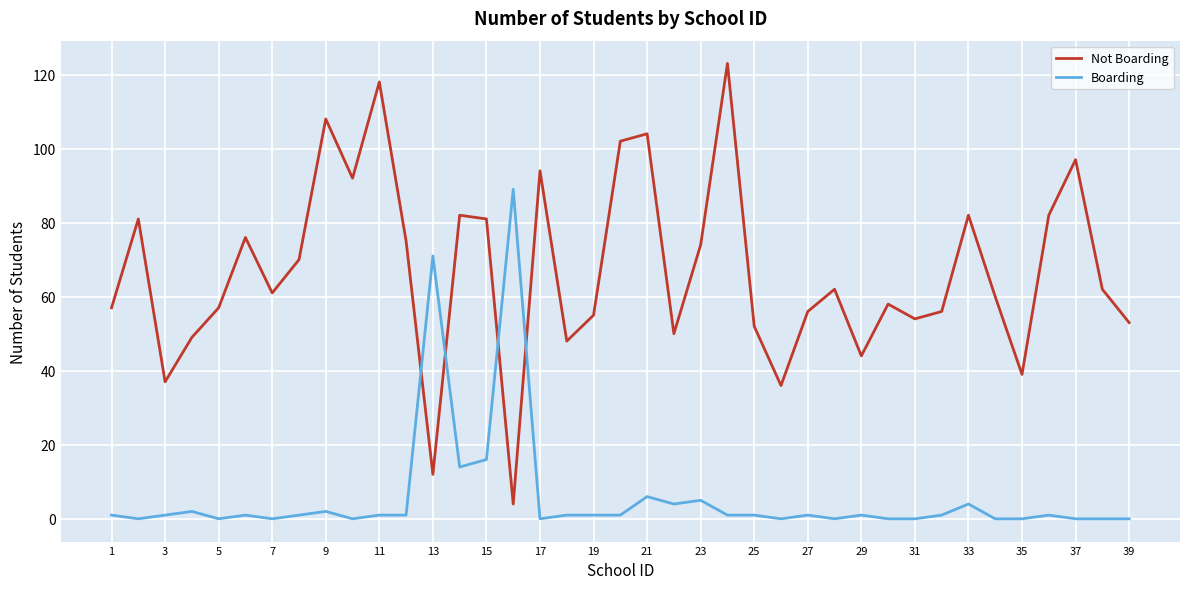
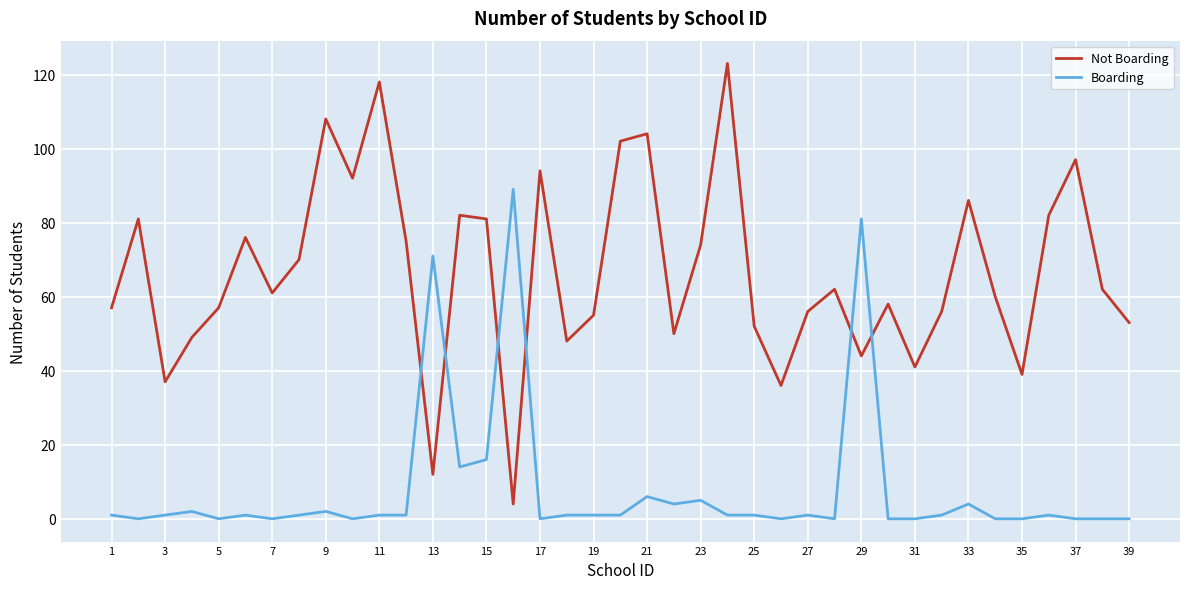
  {
    "Not Boarding": {
      "1": 57,
      "3": 37,
      "5": 57,
      "7": 61,
      "9": 108,
      "11": 118,
      "13": 12,
      "15": 81,
      "17": 94,
      "19": 55,
      "21": 104,
      "23": 74,
      "25": 52,
      "27": 56,
      "29": 44,
-     "31": 54,
-     "33": 82,
+     "31": 41,
+     "33": 86,
      "35": 39,
      "37": 97,
      "39": 53
    },
    "Boarding": {
      "1": 1,
      "3": 1,
      "5": 0,
      "7": 0,
      "9": 2,
      "11": 1,
      "13": 71,
      "15": 16,
      "17": 0,
      "19": 1,
      "21": 6,
      "23": 5,
      "25": 1,
      "27": 1,
-     "29": 1,
+     "29": 81,
      "31": 0,
      "33": 4,
      "35": 0,
      "37": 0,
      "39": 0
    }
  }
